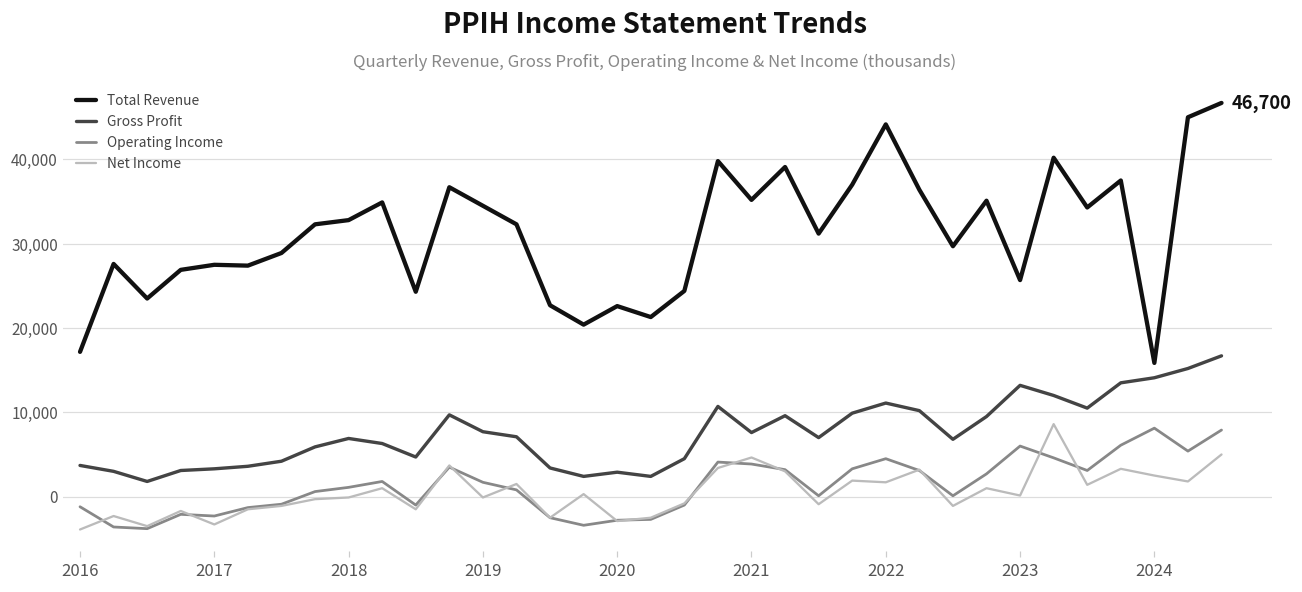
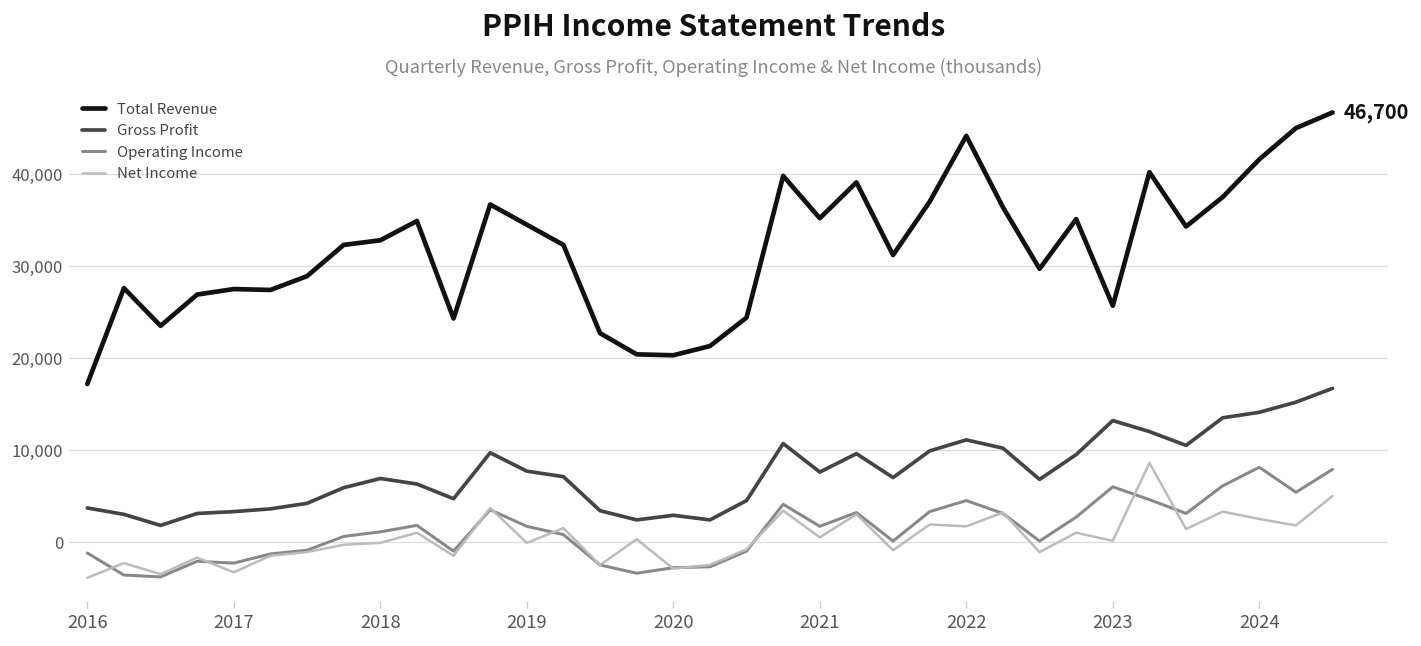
  {
    "Total Revenue": {
      "2016": "17,000",
      "2017": "28,000",
      "2018": "33,000",
      "2019": "35,000",
-     "2020": "23,000",
+     "2020": "20,000",
      "2021": "35,000",
      "2022": "44,000",
      "2023": "26,000",
-     "2024": "16,000"
+     "2024": "42,000"
    },
    "Gross Profit": {
      "2016": "4,000",
      "2017": "3,000",
      "2018": "7,000",
      "2019": "8,000",
      "2020": "3,000",
      "2021": "8,000",
      "2022": "11,000",
      "2023": "13,000",
      "2024": "14,000"
    },
    "Operating Income": {
      "2016": "-1,000",
      "2017": "-2,000",
      "2018": "1,000",
      "2019": "2,000",
-     "2021": "4,000",
+     "2021": "2,000",
      "2022": "5,000",
      "2023": "6,000",
      "2024": "8,000"
    },
    "Net Income": {
      "2016": "-4,000",
      "2017": "-3,000",
      "2018": "0",
      "2019": "0",
-     "2021": "5,000",
+     "2021": "1,000",
      "2022": "2,000",
      "2023": "0",
      "2024": "3,000"
    }
  }
